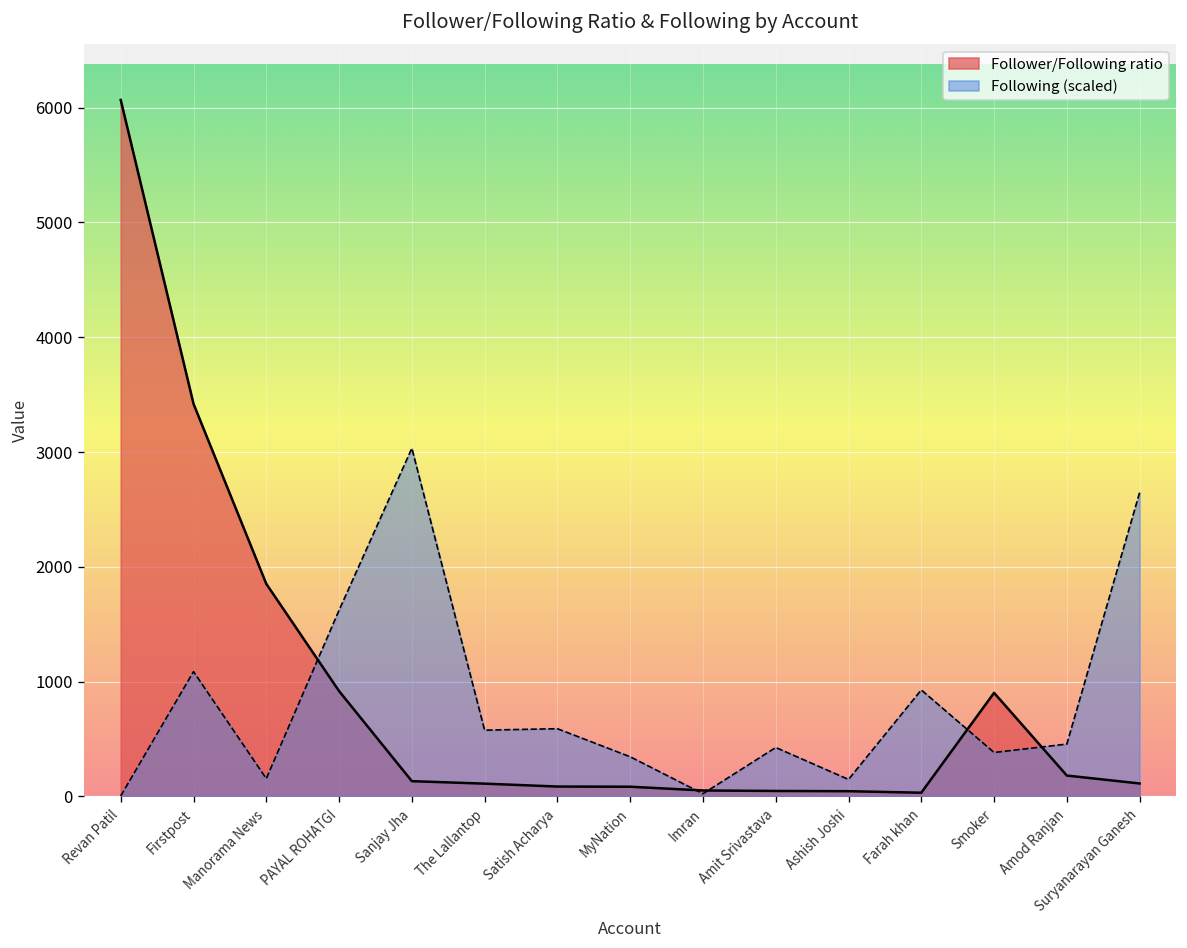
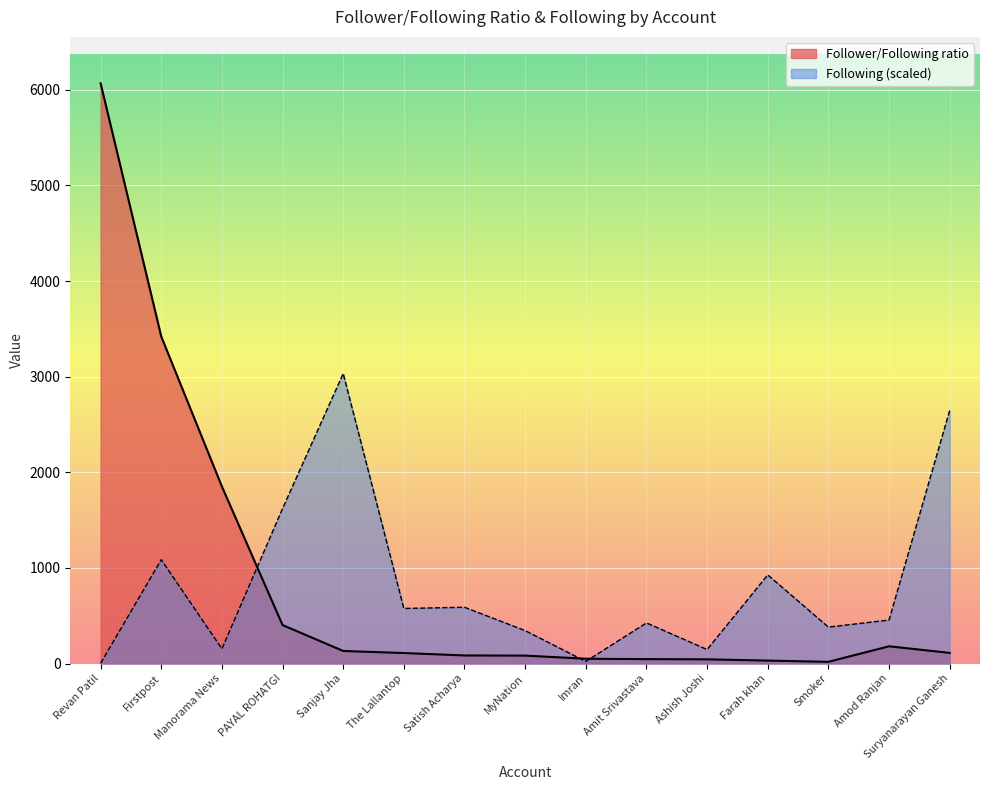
  {
    "Follower/Following ratio": {
      "Revan Patil": 6100,
      "Firstpost": 3400,
      "Manorama News": 1900,
-     "PAYAL ROHATGI": 900,
+     "PAYAL ROHATGI": 400,
      "Sanjay Jha": 100,
      "The Lallantop": 100,
      "Satish Acharya": 100,
      "MyNation": 100,
      "Imran": 100,
      "Amit Srivastava": 0,
      "Ashish Joshi": 0,
      "Farah khan": 0,
-     "Smoker": 900,
+     "Smoker": 0,
      "Amod Ranjan": 200,
      "Suryanarayan Ganesh": 100
    },
    "Following (scaled)": {
      "Revan Patil": 0,
      "Firstpost": 1100,
      "Manorama News": 200,
      "PAYAL ROHATGI": 1600,
      "Sanjay Jha": 3000,
      "The Lallantop": 600,
      "Satish Acharya": 600,
      "MyNation": 300,
      "Imran": 0,
      "Amit Srivastava": 400,
      "Ashish Joshi": 100,
      "Farah khan": 900,
      "Smoker": 400,
      "Amod Ranjan": 500,
      "Suryanarayan Ganesh": 2600
    }
  }
